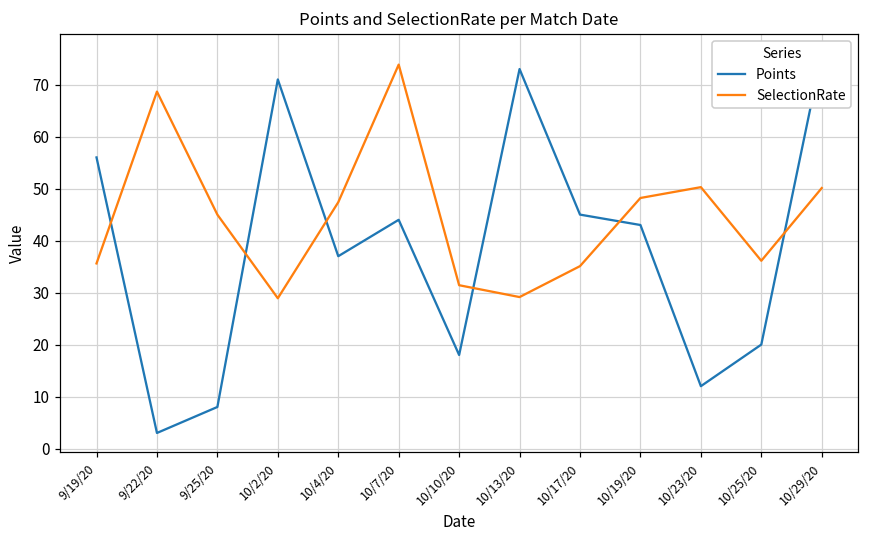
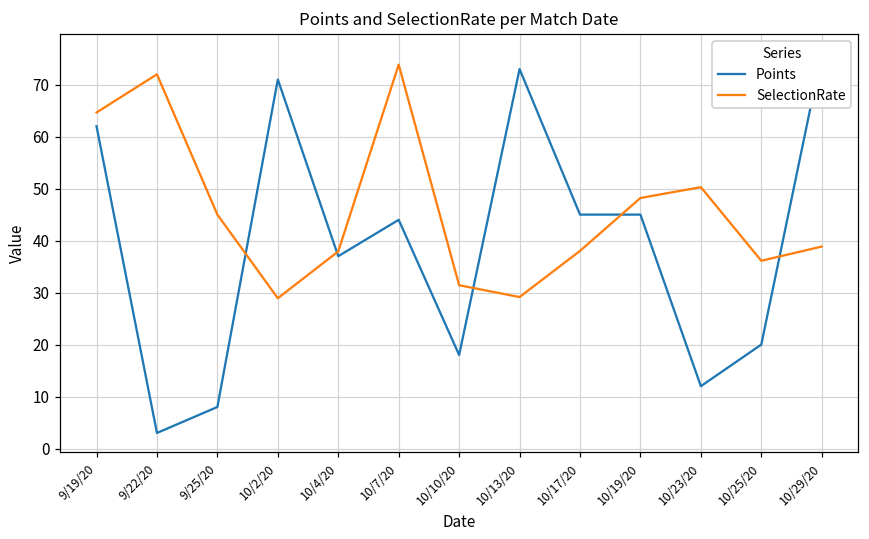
  {
    "Points": {
-     "9/19/20": 56,
+     "9/19/20": 62,
      "9/22/20": 3,
      "9/25/20": 8,
      "10/2/20": 71,
      "10/4/20": 37,
      "10/7/20": 44,
      "10/10/20": 18,
      "10/13/20": 73,
      "10/17/20": 45,
-     "10/19/20": 43,
+     "10/19/20": 45,
      "10/23/20": 12,
      "10/25/20": 20
    },
    "SelectionRate": {
-     "9/19/20": 36,
-     "9/22/20": 69,
+     "9/19/20": 65,
+     "9/22/20": 72,
      "9/25/20": 45,
      "10/2/20": 29,
-     "10/4/20": 47,
+     "10/4/20": 38,
      "10/7/20": 74,
      "10/10/20": 31,
      "10/13/20": 29,
-     "10/17/20": 35,
+     "10/17/20": 38,
      "10/19/20": 48,
      "10/23/20": 50,
      "10/25/20": 36,
-     "10/29/20": 50
+     "10/29/20": 39
    }
  }
